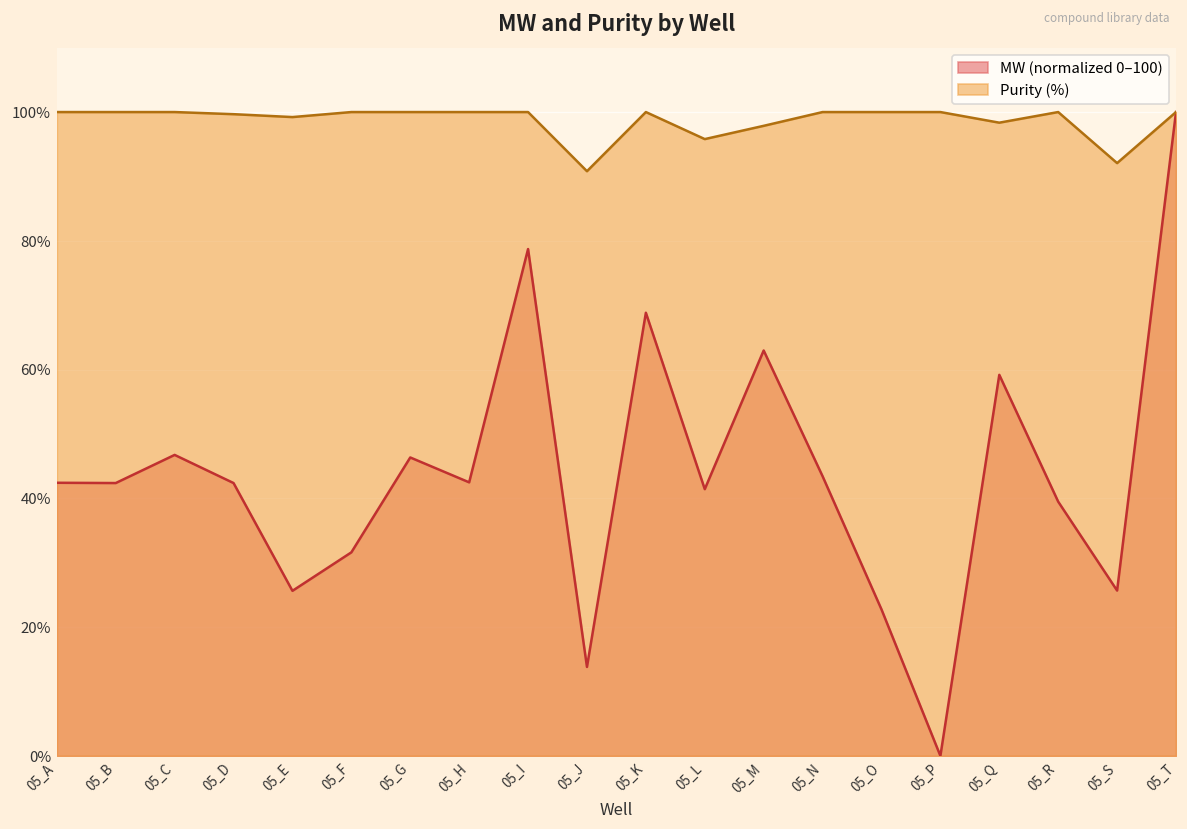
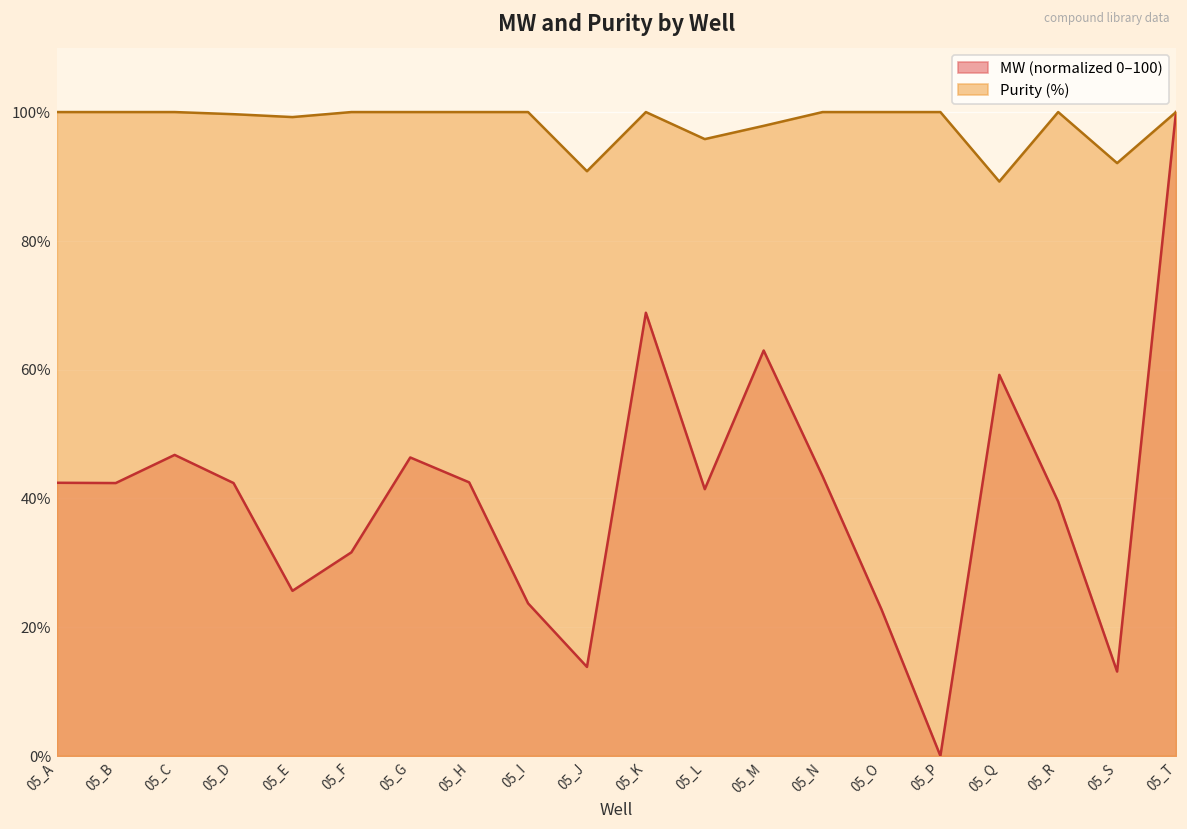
  {
    "MW (normalized 0–100)": {
      "05_A": "42%",
      "05_B": "42%",
      "05_C": "47%",
      "05_D": "42%",
      "05_E": "26%",
      "05_F": "32%",
      "05_G": "46%",
      "05_H": "42%",
-     "05_I": "79%",
+     "05_I": "24%",
      "05_J": "14%",
      "05_K": "69%",
      "05_L": "41%",
      "05_M": "63%",
      "05_N": "43%",
      "05_O": "23%",
      "05_P": "0%",
      "05_Q": "59%",
      "05_R": "39%",
-     "05_S": "26%"
+     "05_S": "13%"
    },
    "Purity (%)": {
      "05_A": "100%",
      "05_B": "100%",
      "05_C": "100%",
      "05_D": "100%",
      "05_E": "99%",
      "05_F": "100%",
      "05_G": "100%",
      "05_H": "100%",
      "05_I": "100%",
      "05_J": "91%",
      "05_K": "100%",
      "05_L": "96%",
      "05_M": "98%",
      "05_N": "100%",
      "05_O": "100%",
      "05_P": "100%",
-     "05_Q": "98%",
+     "05_Q": "89%",
      "05_R": "100%",
      "05_S": "92%"
    }
  }
